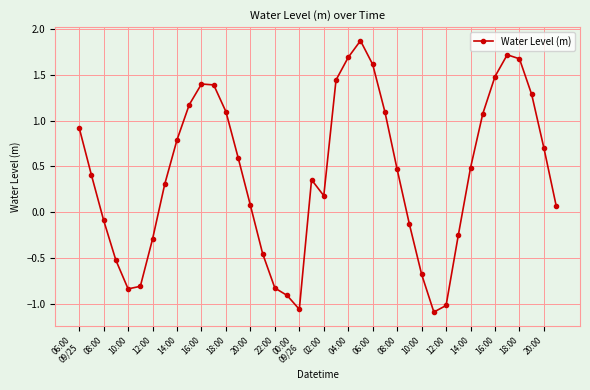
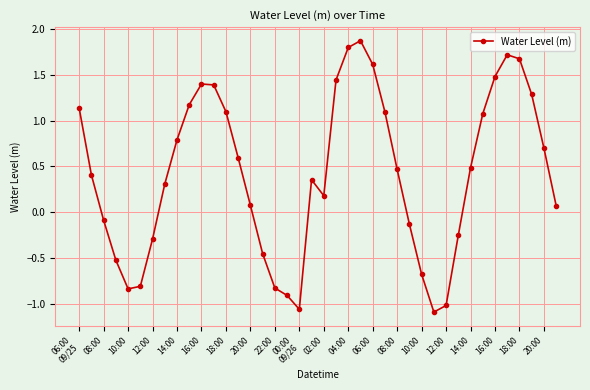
  {
-   "06:00 09/25": 0.9,
+   "06:00 09/25": 1.1,
    "22:00": -0.8,
    "00:00 09/26": -1.1,
    "02:00": 0.2,
-   "04:00": 1.7,
+   "04:00": 1.8,
    "06:00": 1.6
  }
